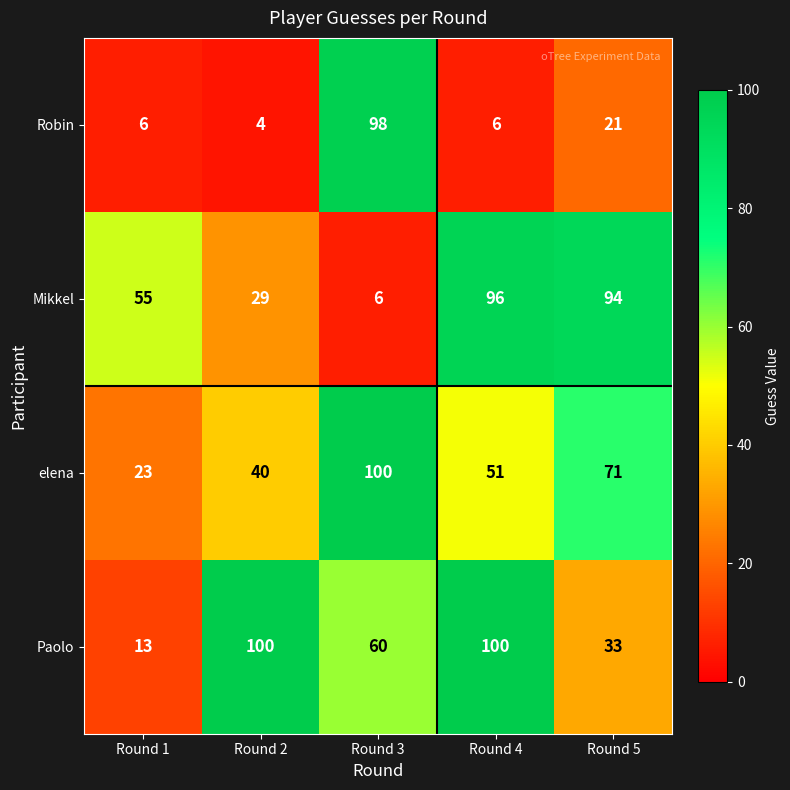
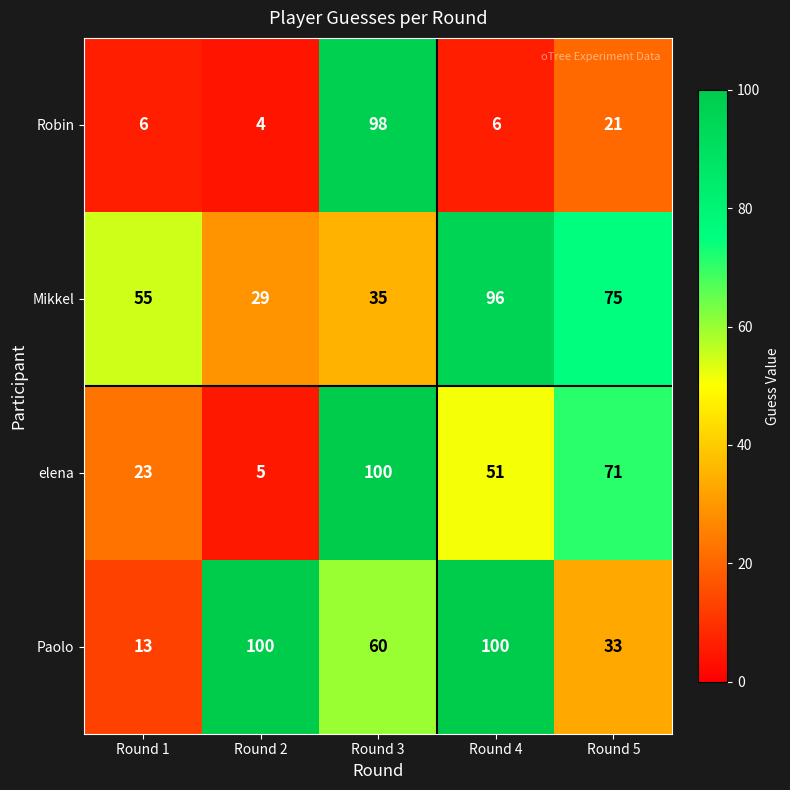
  {
    "Robin": {
      "Round 1": 6,
      "Round 2": 4,
      "Round 3": 98,
      "Round 4": 6
    },
    "Mikkel": {
      "Round 1": 55,
      "Round 2": 29,
-     "Round 3": 6,
+     "Round 3": 35,
      "Round 4": 96,
-     "Round 5": 94
+     "Round 5": 75
    },
    "elena": {
      "Round 1": 23,
-     "Round 2": 40,
+     "Round 2": 5,
      "Round 3": 100,
      "Round 4": 51,
      "Round 5": 71
    },
    "Paolo": {
      "Round 1": 13,
      "Round 2": 100,
      "Round 3": 60,
      "Round 4": 100,
      "Round 5": 33
    }
  }
